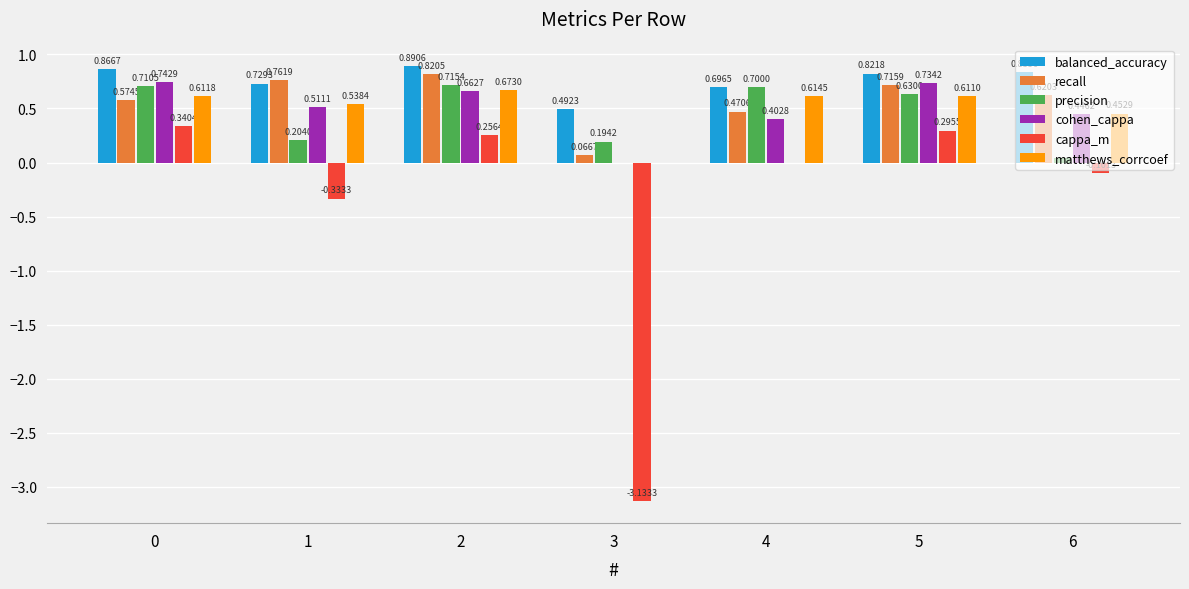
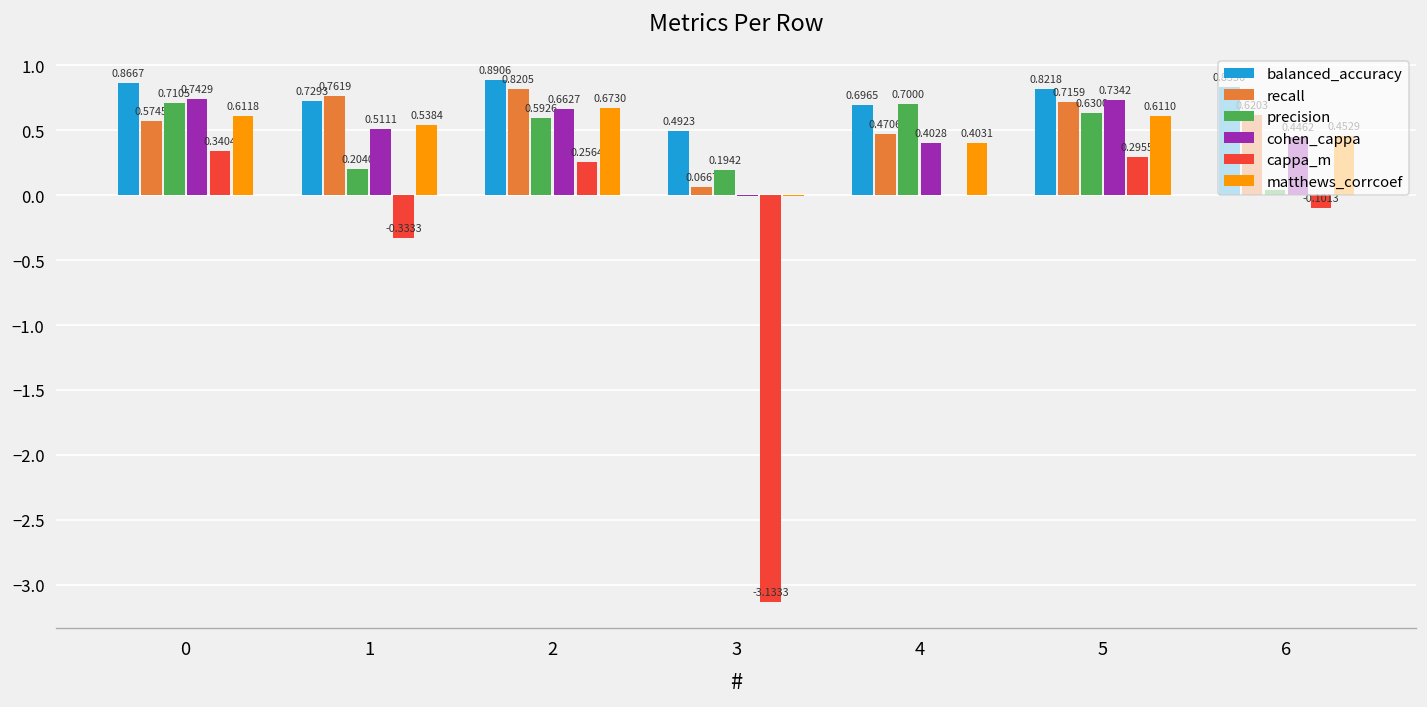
  {
    "balanced_accuracy": {
      "0": 0.8667,
      "2": 0.8906,
      "3": 0.4923,
      "4": 0.6965,
      "5": 0.8218
    },
    "precision": {
      "1": 0.2040,
-     "2": 0.7154,
+     "2": 0.5926,
      "3": 0.1942,
      "4": 0.7000,
      "5": 0.6300
    },
    "cohen_cappa": {
      "1": 0.5111,
      "2": 0.6627,
      "4": 0.4028,
      "5": 0.7342
    },
    "matthews_corrcoef": {
      "0": 0.6118,
      "1": 0.5384,
      "2": 0.6730,
-     "4": 0.6145,
+     "4": 0.4031,
      "5": 0.6110
    }
  }
